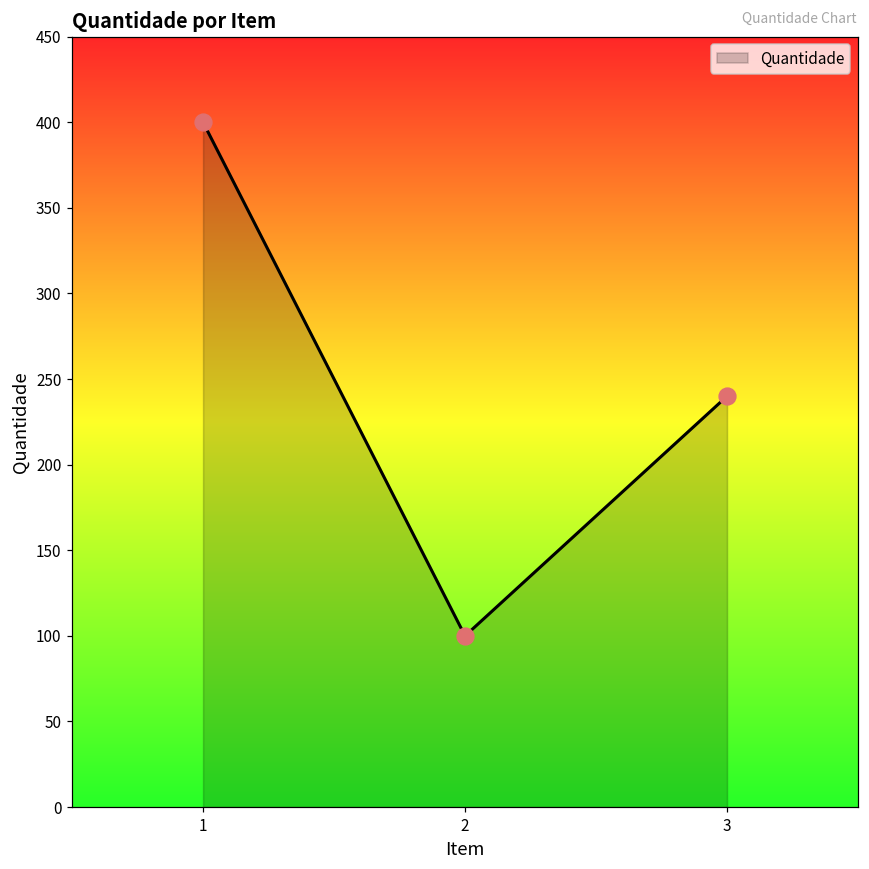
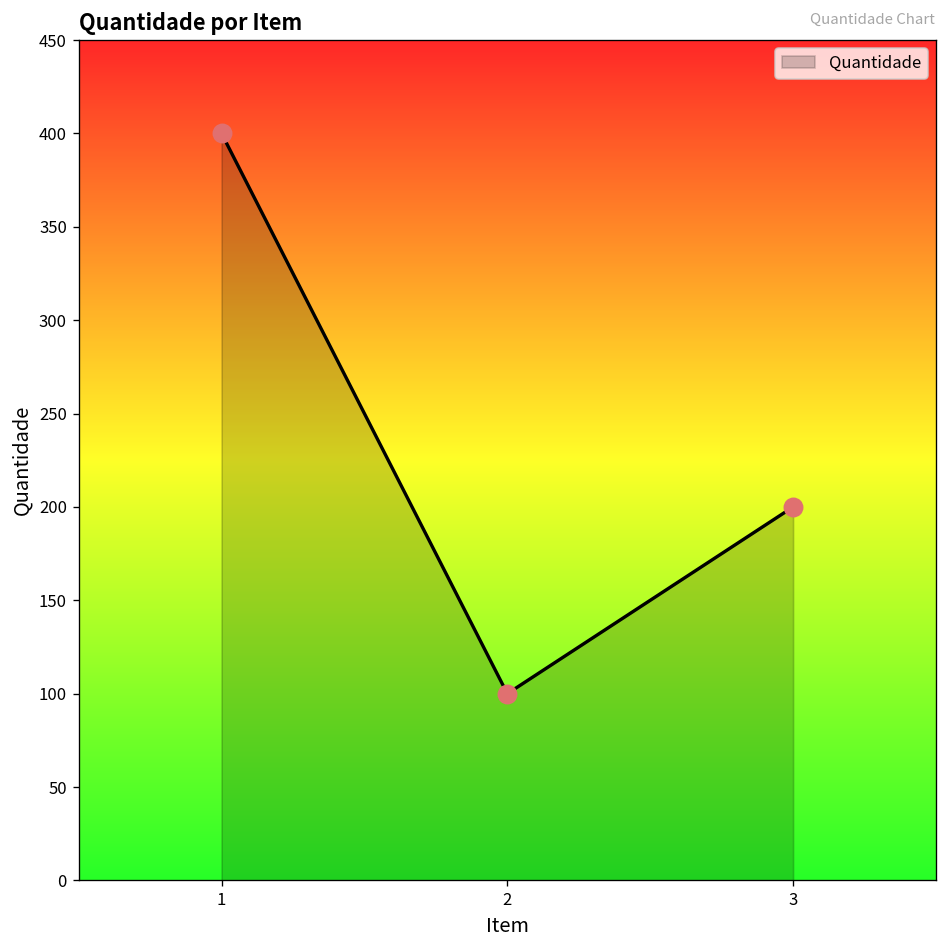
  {
    "1": 400,
    "2": 100,
-   "3": 240
+   "3": 200
  }
